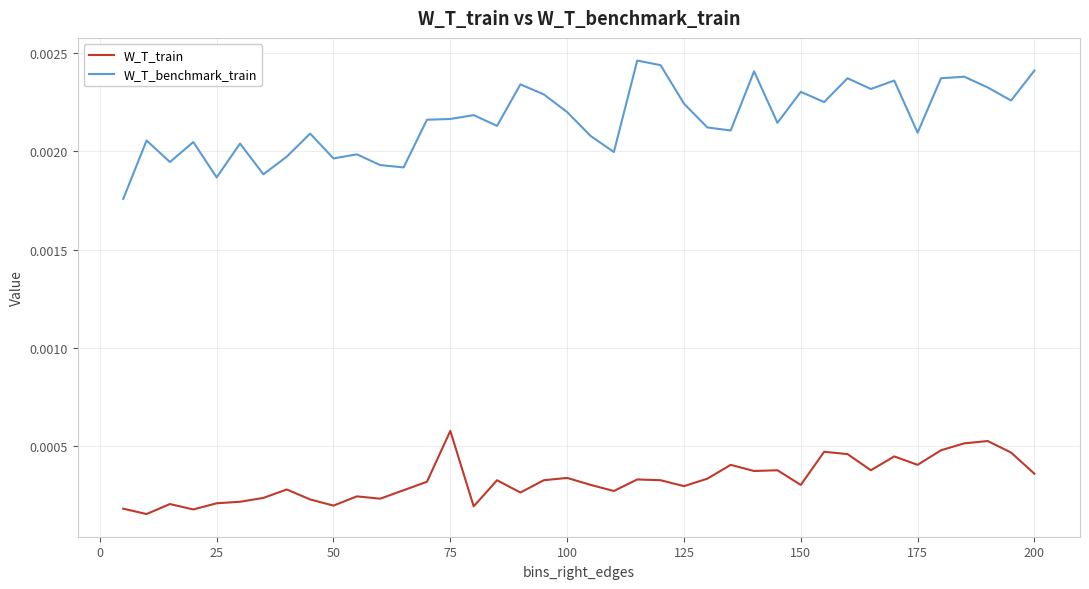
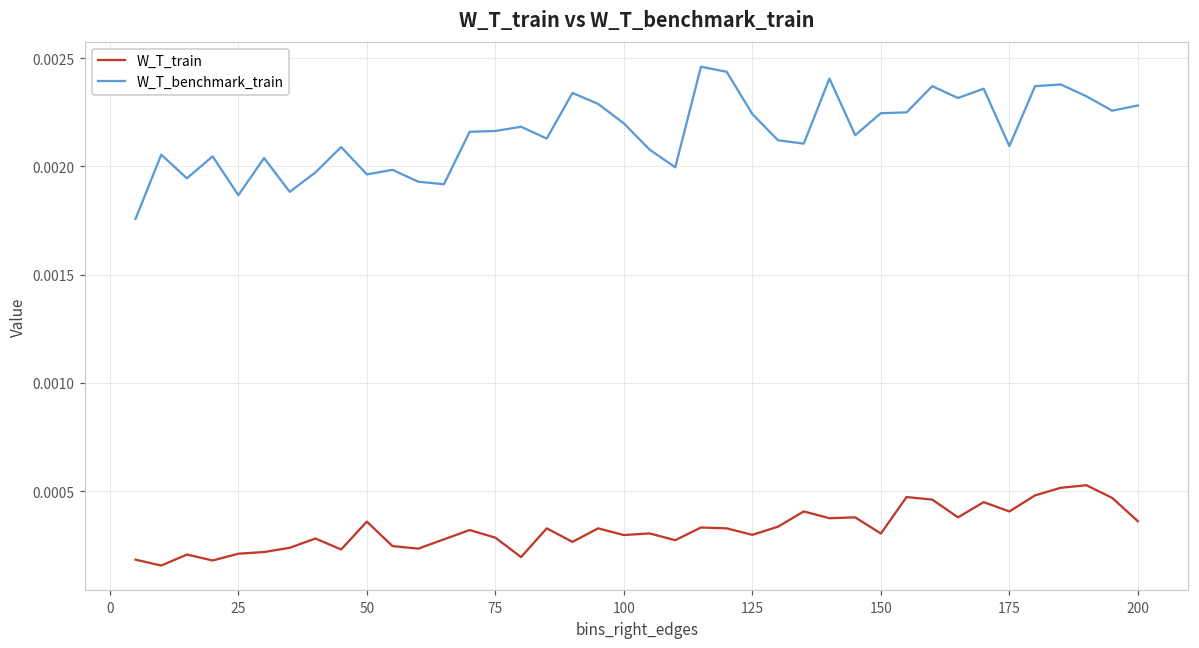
  {
    "W_T_train": {
      "25": 0.00021,
-     "50": 0.00020,
-     "75": 0.00058,
-     "100": 0.00034,
+     "50": 0.00036,
+     "75": 0.00029,
+     "100": 0.00030,
      "125": 0.00030,
      "150": 0.00030,
      "175": 0.00041,
      "200": 0.00036
    },
    "W_T_benchmark_train": {
      "25": 0.00187,
      "50": 0.00196,
      "75": 0.00216,
      "100": 0.00220,
      "125": 0.00224,
-     "150": 0.00230,
+     "150": 0.00225,
      "175": 0.00209,
-     "200": 0.00241
+     "200": 0.00228
    }
  }
